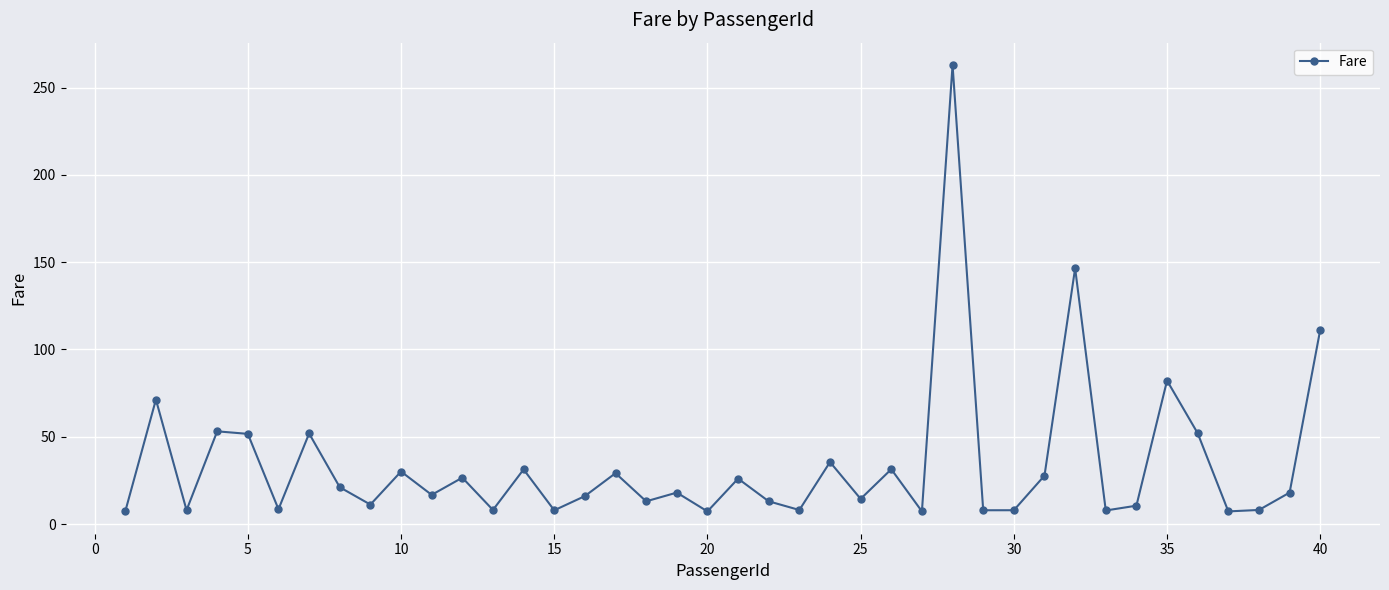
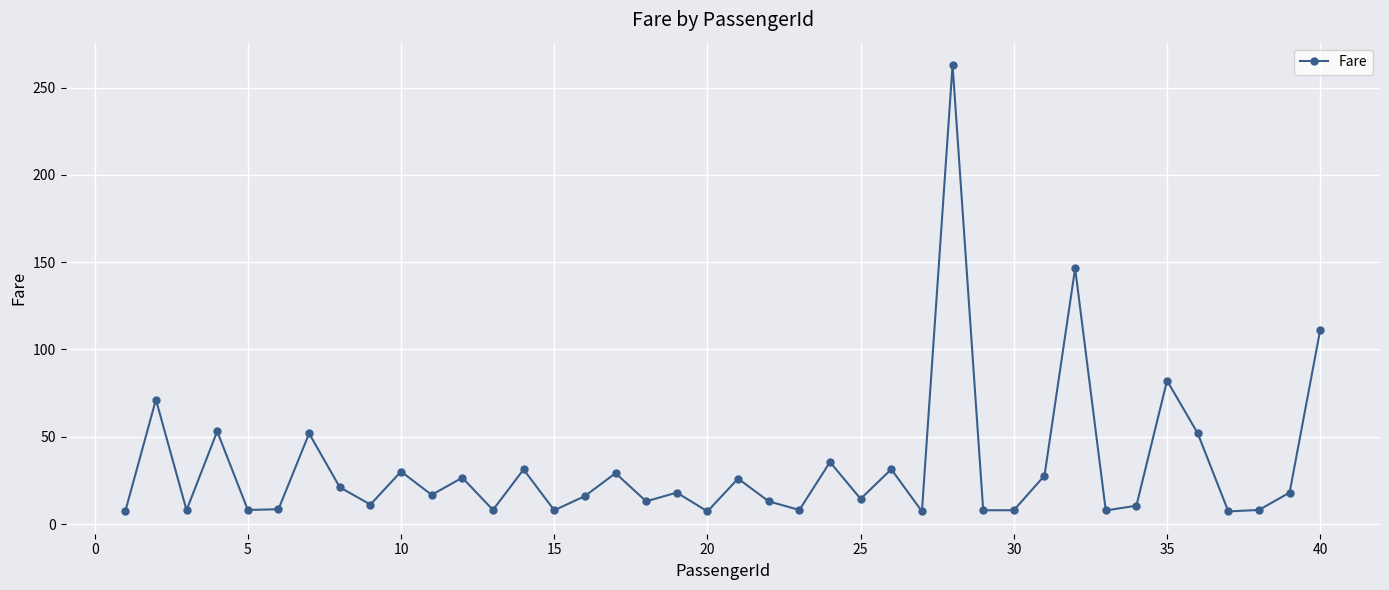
  {
-   "5": 52,
+   "5": 8,
    "10": 30,
    "15": 8,
    "20": 7,
    "25": 14,
    "30": 8,
    "35": 82,
    "40": 111
  }
